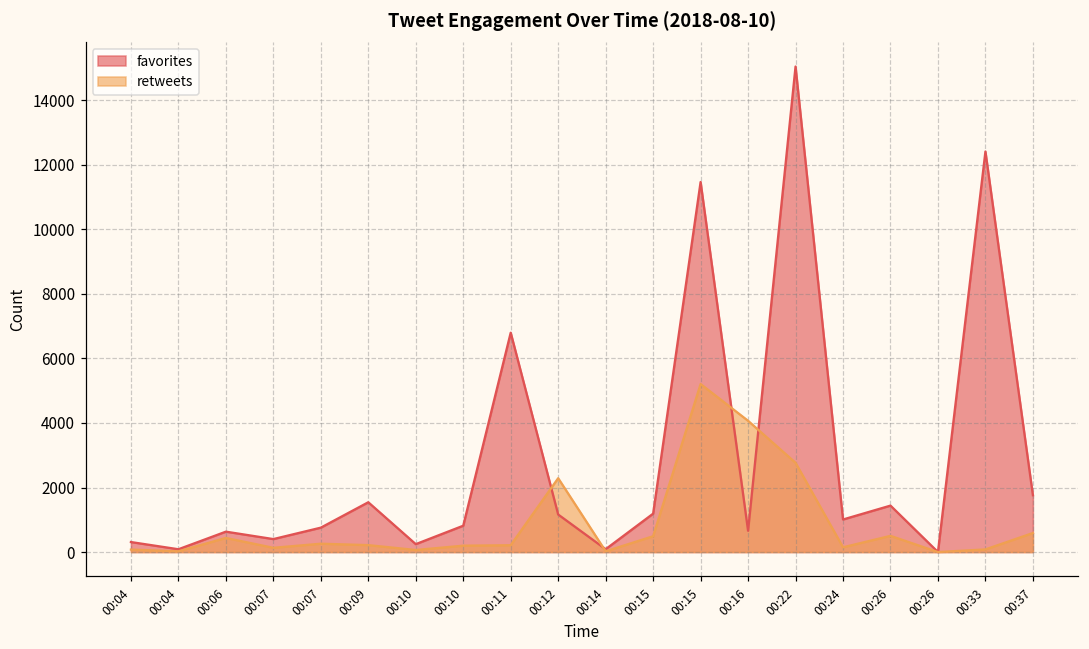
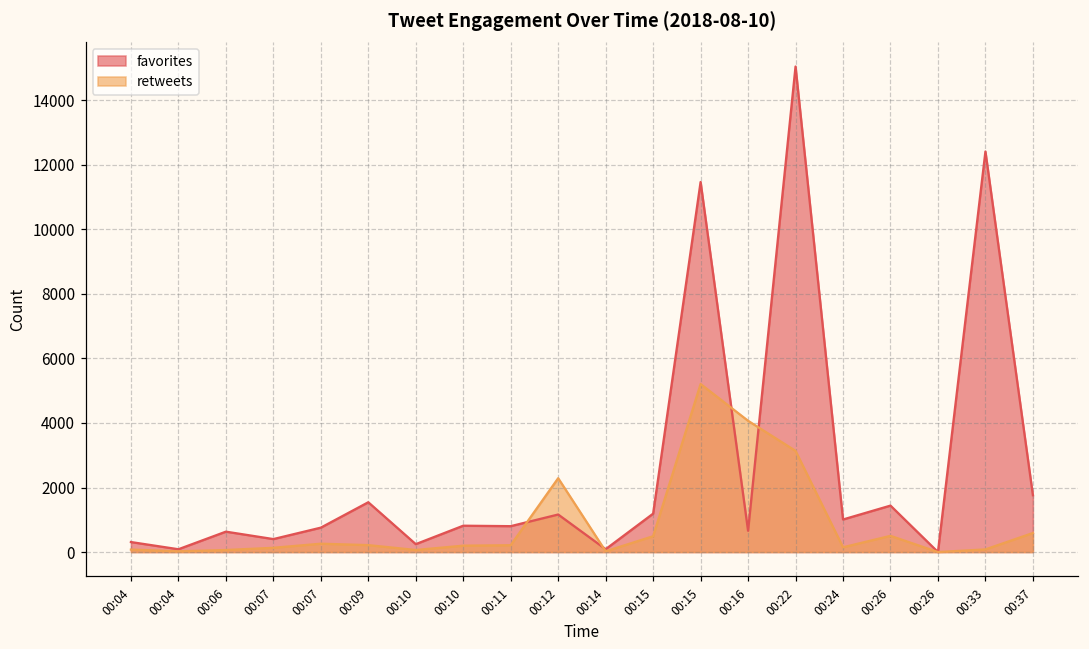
  {
    "favorites": {
      "00:06": 600,
      "00:09": 1500,
-     "00:11": 6800,
+     "00:11": 800,
      "00:12": 1200,
      "00:16": 700,
      "00:22": 15000,
      "00:24": 1000,
      "00:33": 12400,
      "00:37": 1800
    },
    "retweets": {
-     "00:06": 400,
+     "00:06": 100,
      "00:09": 200,
      "00:11": 200,
      "00:12": 2300,
      "00:16": 4100,
-     "00:22": 2800,
+     "00:22": 3100,
      "00:24": 100,
      "00:33": 100,
      "00:37": 600
    }
  }
